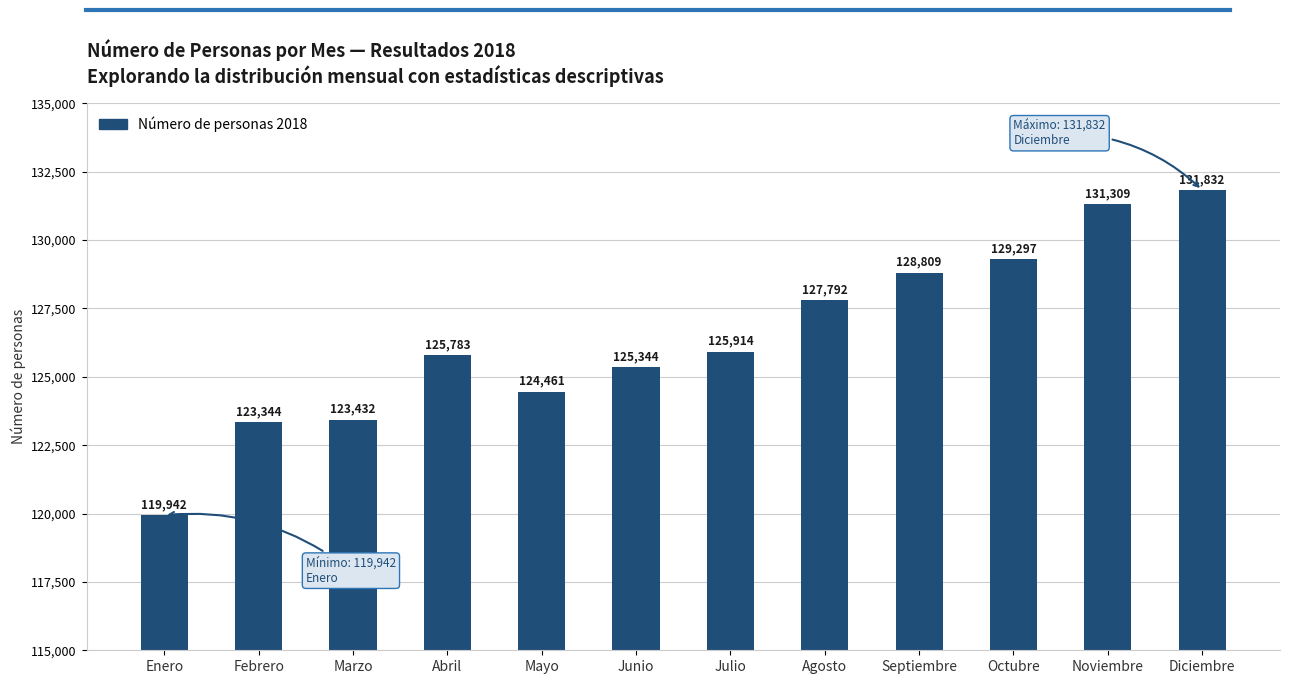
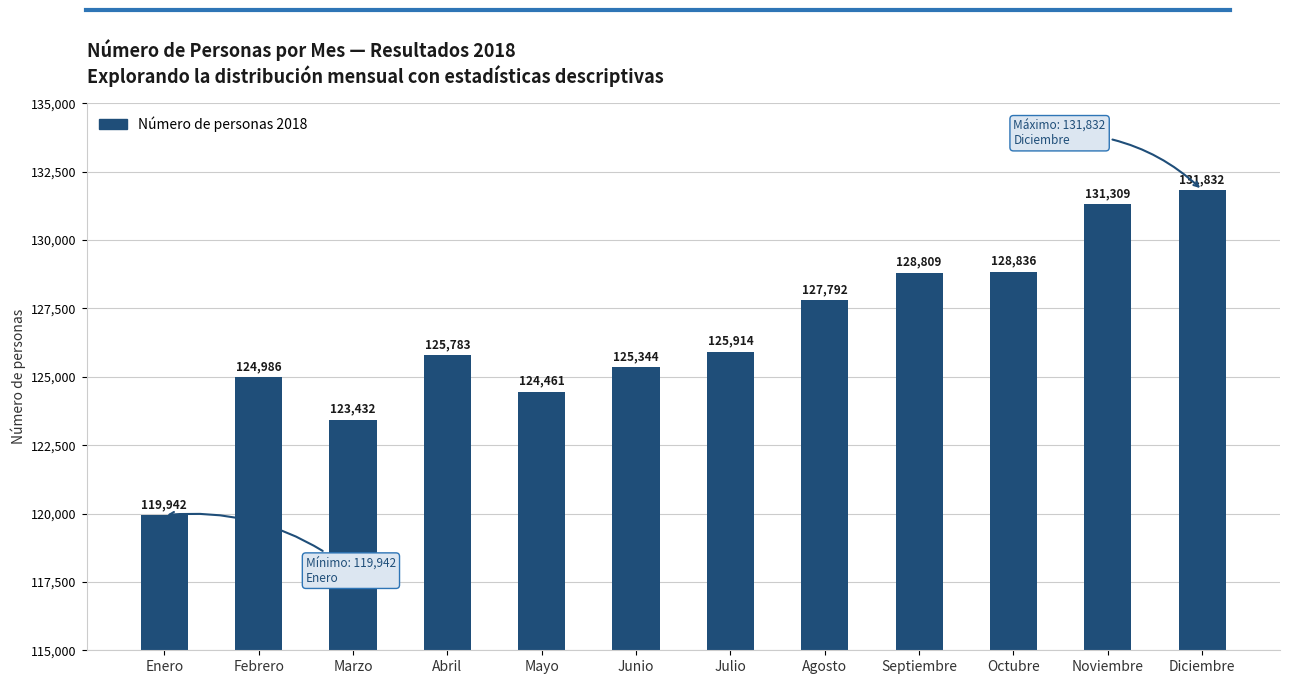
  {
    "Enero": "119,942",
-   "Febrero": "123,344",
+   "Febrero": "124,986",
    "Marzo": "123,432",
    "Abril": "125,783",
    "Mayo": "124,461",
    "Junio": "125,344",
    "Julio": "125,914",
    "Agosto": "127,792",
    "Septiembre": "128,809",
-   "Octubre": "129,297",
+   "Octubre": "128,836",
    "Noviembre": "131,309"
  }
